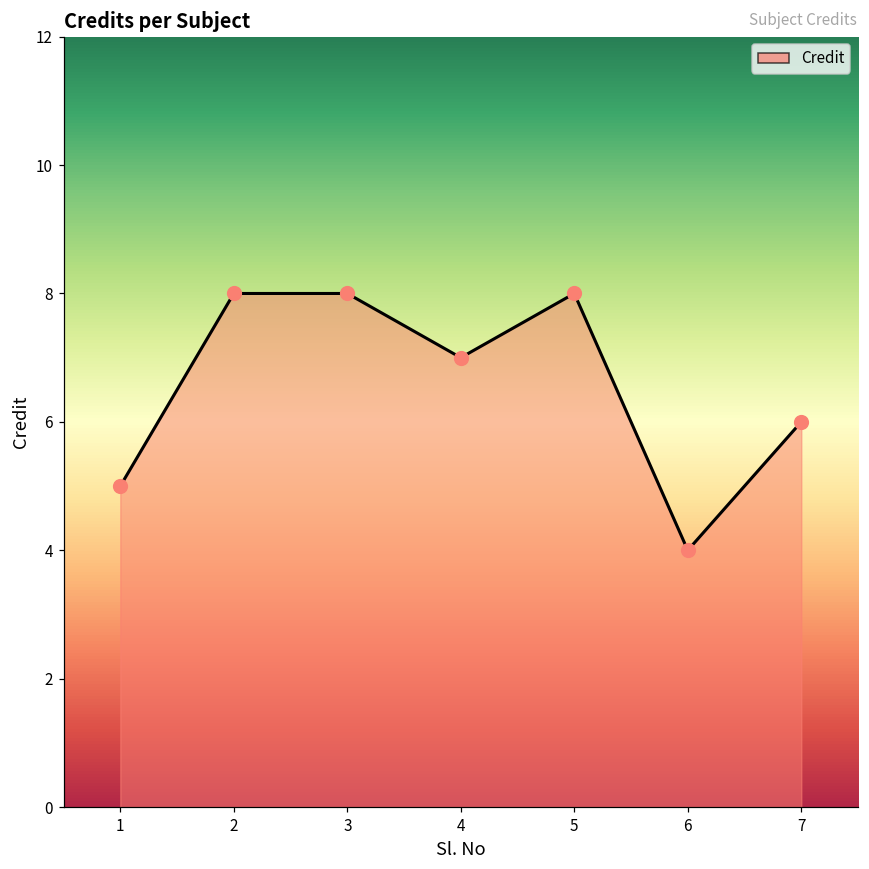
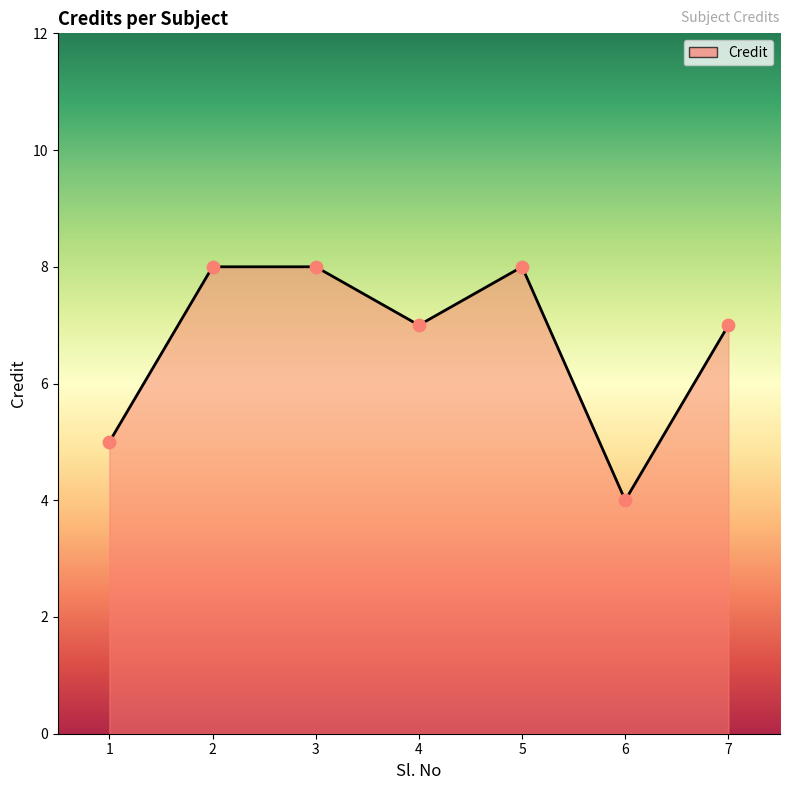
  {
    "1": 5,
    "2": 8,
    "3": 8,
    "4": 7,
    "5": 8,
    "6": 4,
-   "7": 6
+   "7": 7
  }
